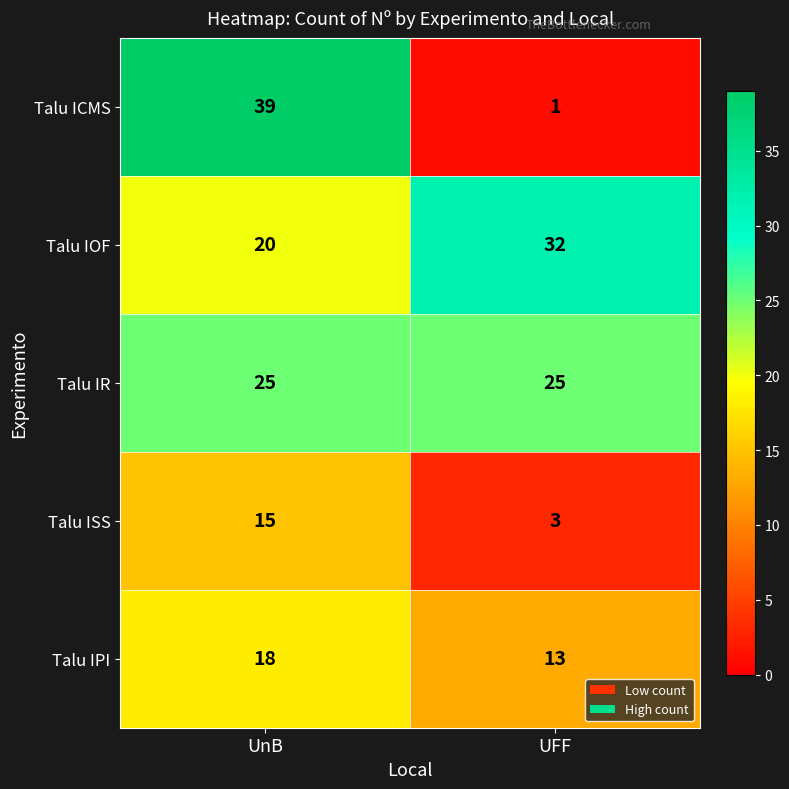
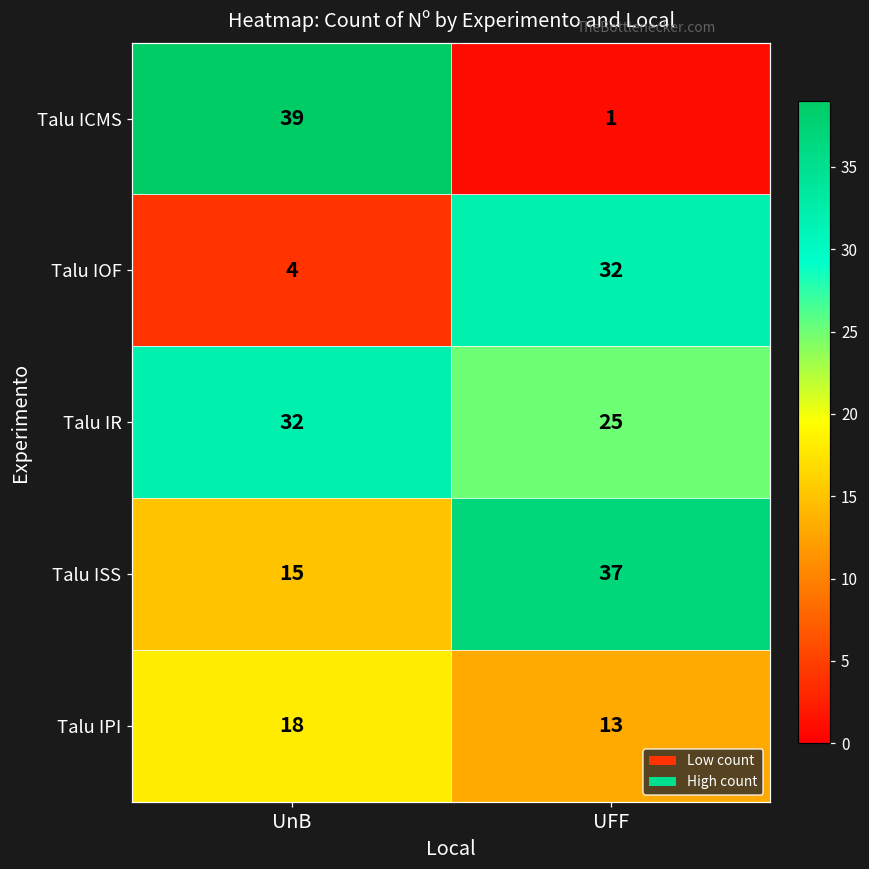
  {
    "Talu ICMS": {
      "UnB": 39,
      "UFF": 1
    },
    "Talu IOF": {
-     "UnB": 20,
+     "UnB": 4,
      "UFF": 32
    },
    "Talu IR": {
-     "UnB": 25,
+     "UnB": 32,
      "UFF": 25
    },
    "Talu ISS": {
      "UnB": 15,
-     "UFF": 3
+     "UFF": 37
    },
    "Talu IPI": {
      "UnB": 18,
      "UFF": 13
    }
  }
